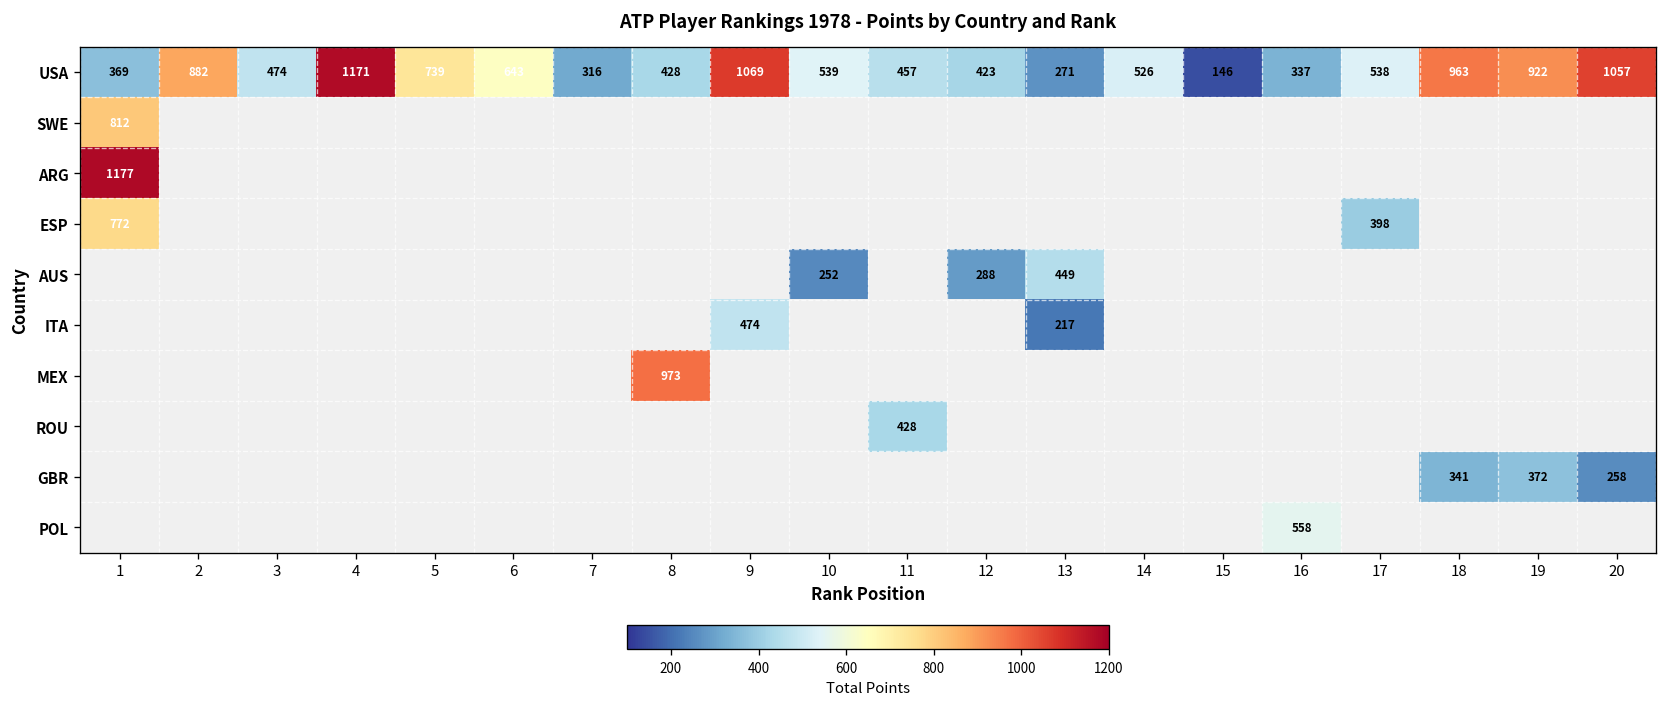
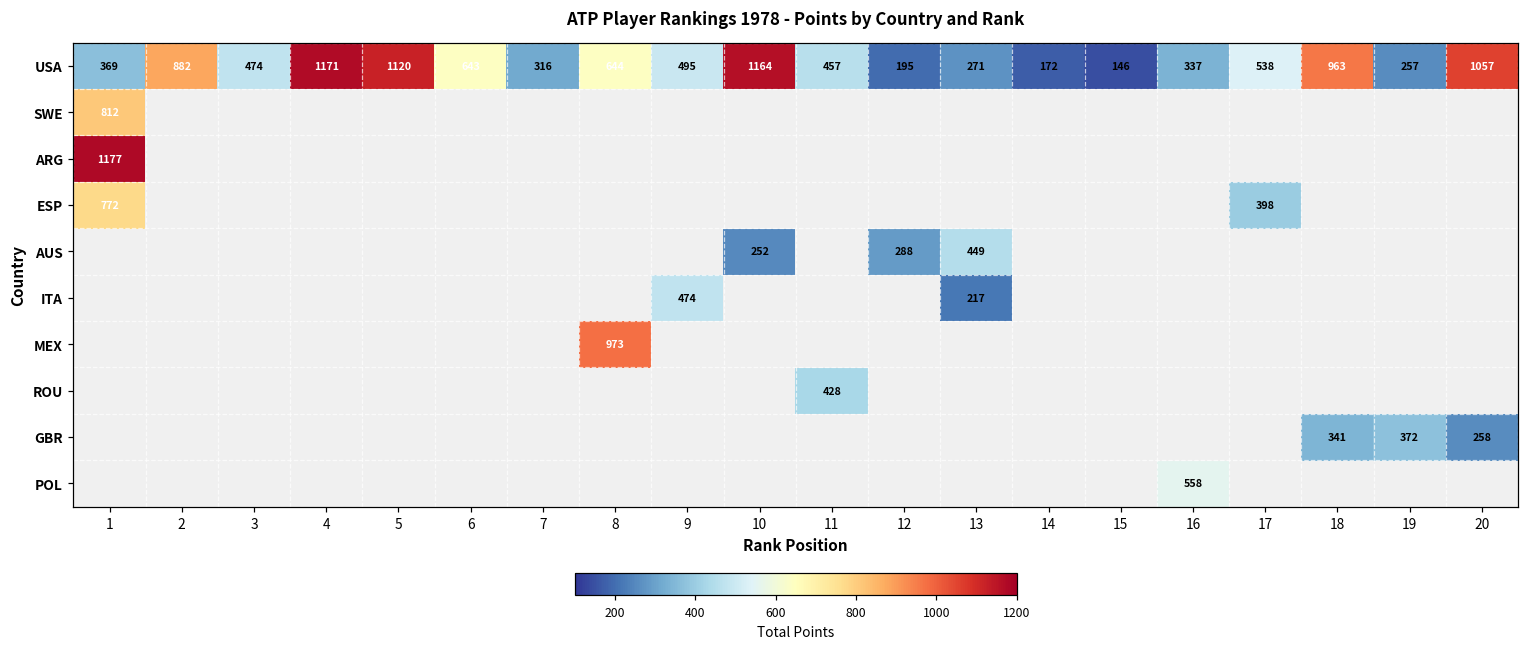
  {
    "USA": {
      "1": 369,
      "2": 882,
      "3": 474,
      "4": 1171,
-     "5": 739,
+     "5": 1120,
      "6": 643,
      "7": 316,
-     "8": 428,
-     "9": 1069,
-     "10": 539,
+     "8": 644,
+     "9": 495,
+     "10": 1164,
      "11": 457,
-     "12": 423,
+     "12": 195,
      "13": 271,
-     "14": 526,
+     "14": 172,
      "15": 146,
      "16": 337,
      "17": 538,
      "18": 963,
-     "19": 922,
+     "19": 257,
      "20": 1057
    },
    "SWE": {
      "1": 812
    },
    "ARG": {
      "1": 1177
    },
    "ESP": {
      "1": 772,
      "17": 398
    },
    "AUS": {
      "10": 252,
      "12": 288,
      "13": 449
    },
    "ITA": {
      "9": 474,
      "13": 217
    },
    "MEX": {
      "8": 973
    },
    "ROU": {
      "11": 428
    },
    "GBR": {
      "18": 341,
      "19": 372,
      "20": 258
    },
    "POL": {
      "16": 558
    }
  }
